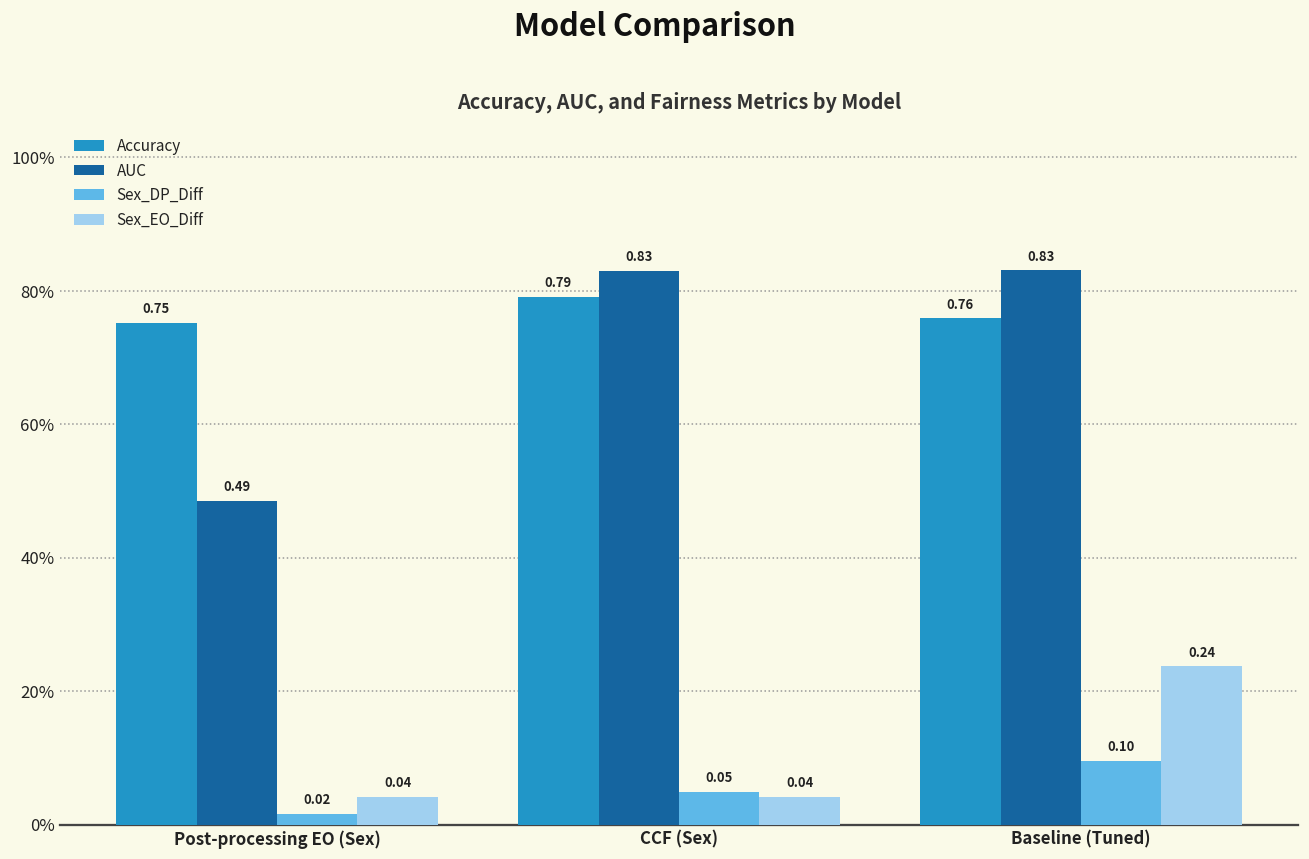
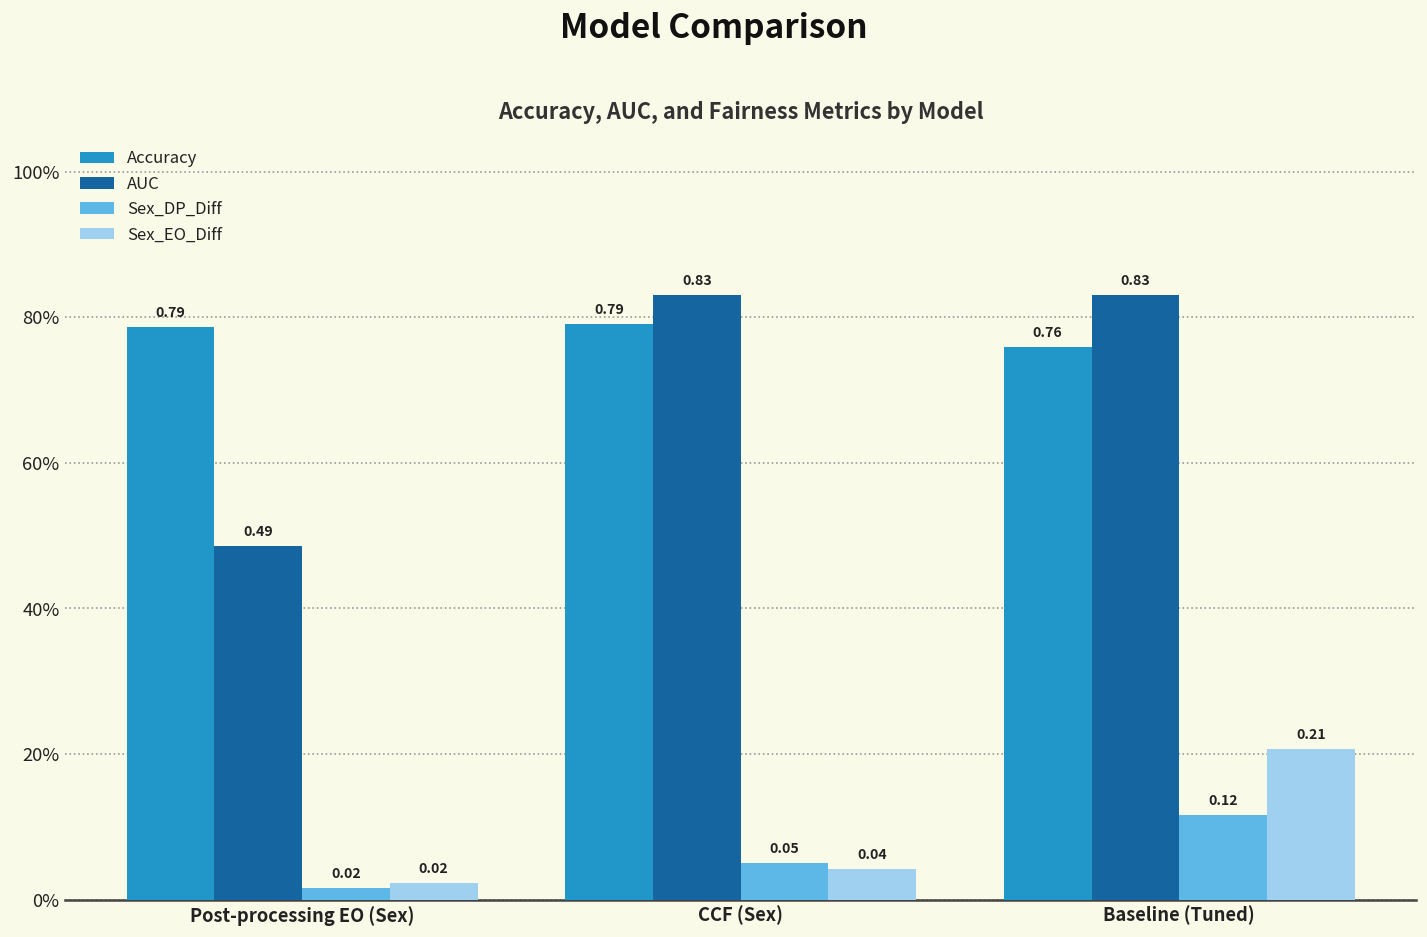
  {
    "Accuracy": {
-     "Post-processing EO (Sex)": 0.75,
+     "Post-processing EO (Sex)": 0.79,
      "CCF (Sex)": 0.79,
      "Baseline (Tuned)": 0.76
    },
    "AUC": {
      "Post-processing EO (Sex)": 0.49,
      "CCF (Sex)": 0.83,
      "Baseline (Tuned)": 0.83
    },
    "Sex_DP_Diff": {
      "Post-processing EO (Sex)": 0.02,
      "CCF (Sex)": 0.05,
-     "Baseline (Tuned)": 0.10
+     "Baseline (Tuned)": 0.12
    },
    "Sex_EO_Diff": {
-     "Post-processing EO (Sex)": 0.04,
+     "Post-processing EO (Sex)": 0.02,
      "CCF (Sex)": 0.04,
-     "Baseline (Tuned)": 0.24
+     "Baseline (Tuned)": 0.21
    }
  }
